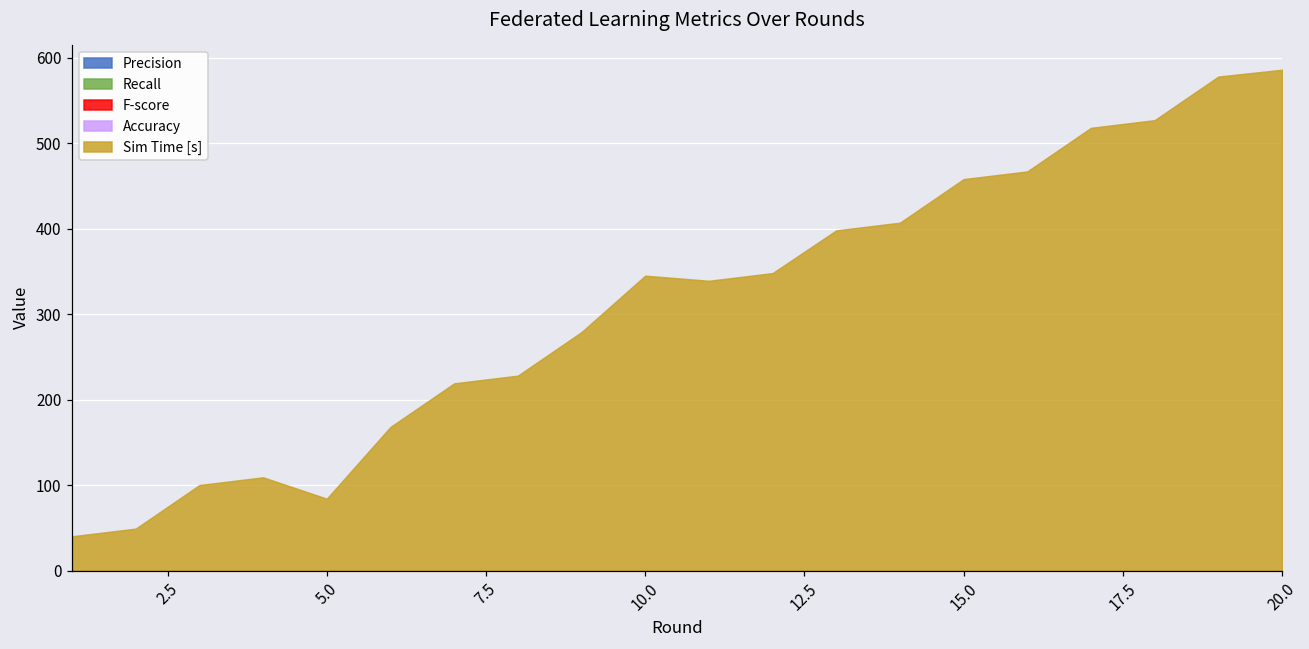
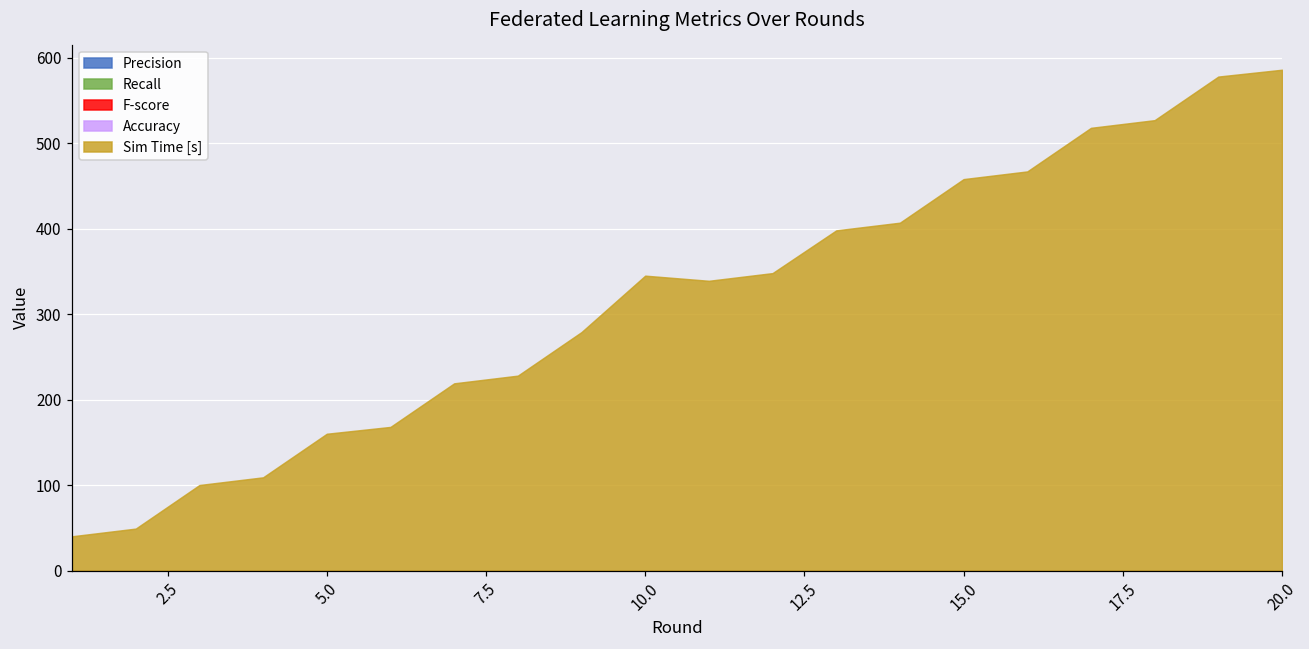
  {
    "Accuracy": {
      "5.0": 0,
      "10.0": 0,
      "15.0": 0,
      "20.0": 0
    },
    "Sim Time [s]": {
-     "5.0": 80,
+     "5.0": 160,
      "10.0": 350,
      "15.0": 460,
      "20.0": 590
    }
  }
